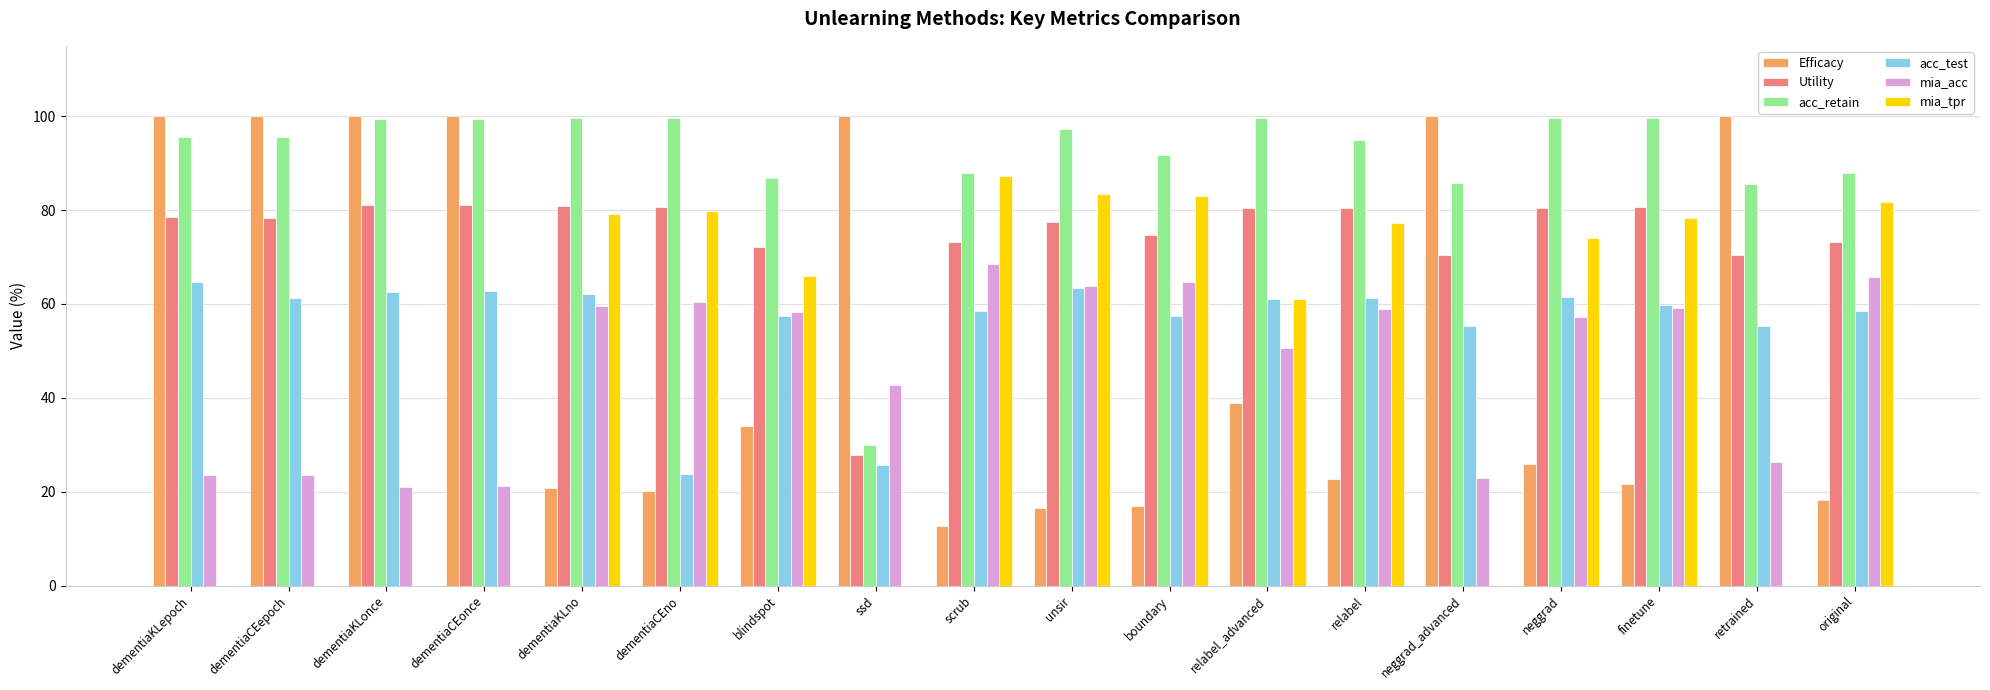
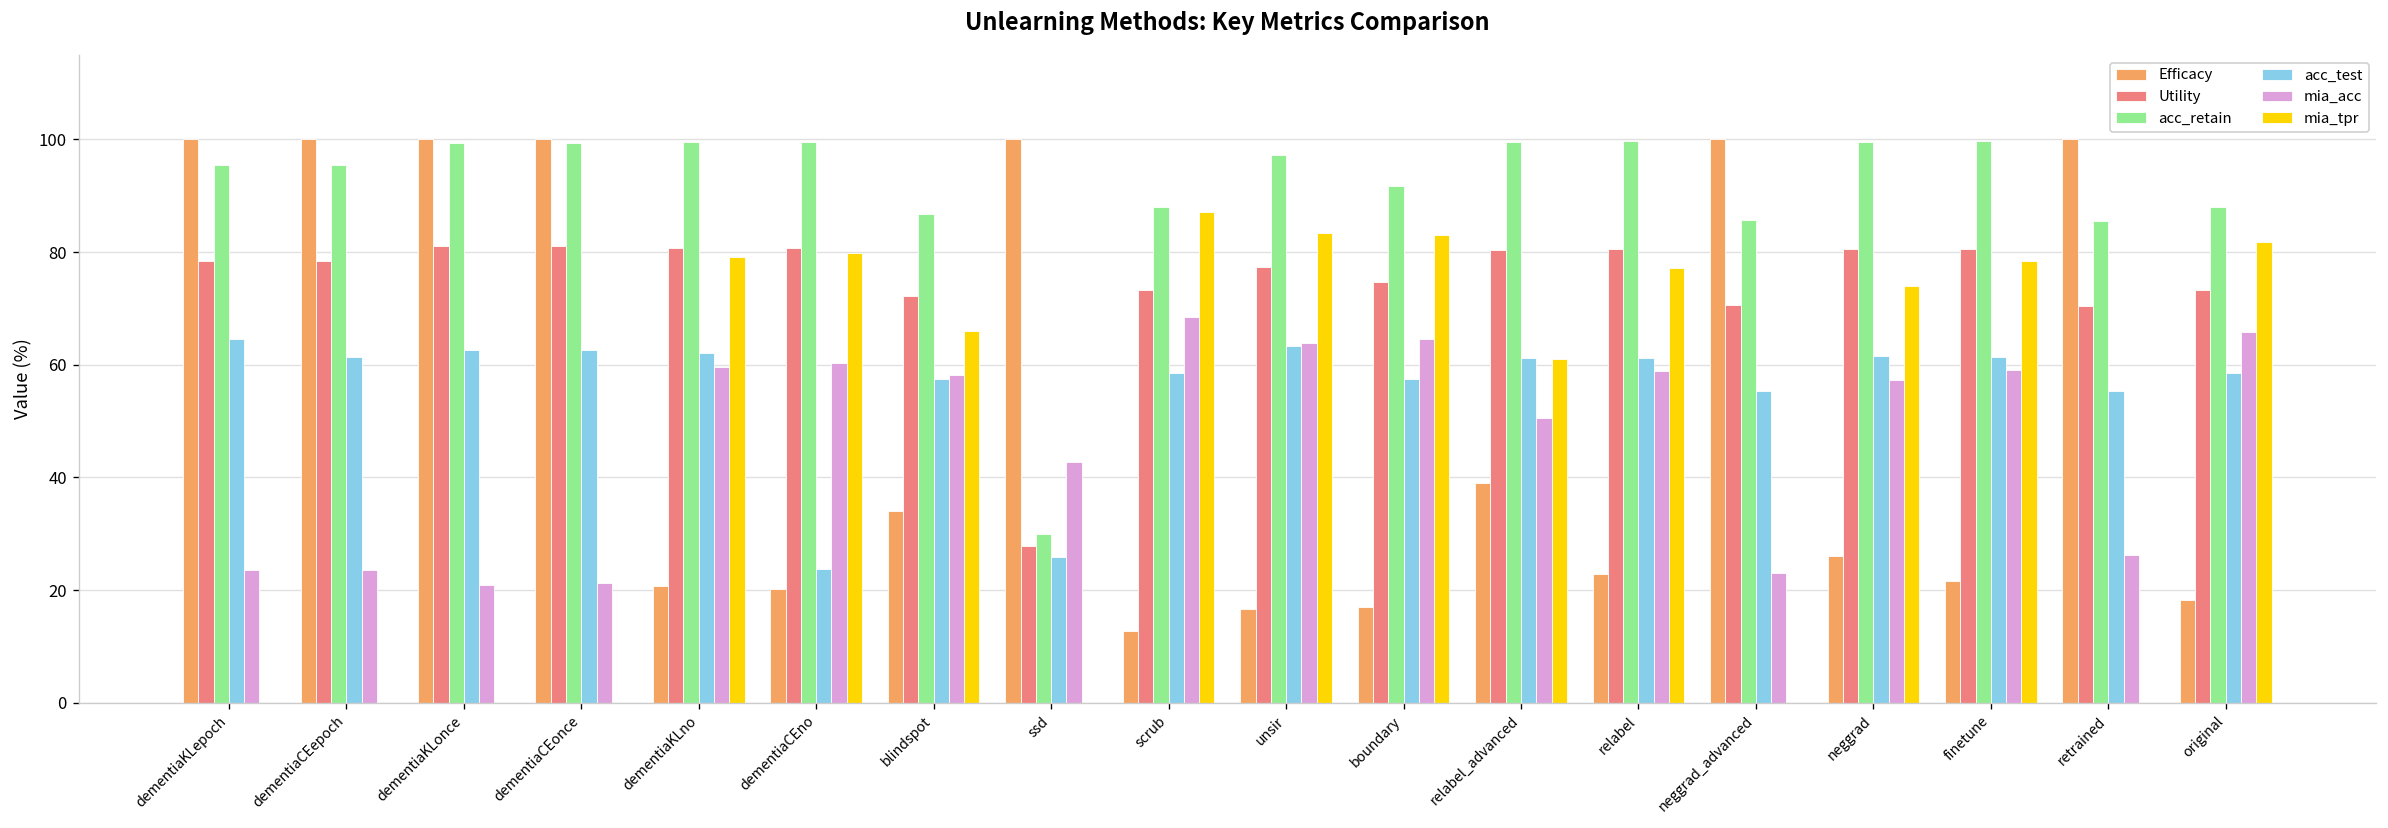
  {
    "acc_retain": {
      "dementiaKLepoch": 95,
      "dementiaCEepoch": 95,
      "dementiaKLonce": 99,
      "dementiaCEonce": 99,
      "dementiaKLno": 100,
      "dementiaCEno": 100,
      "blindspot": 87,
      "ssd": 30,
      "scrub": 88,
      "unsir": 97,
      "boundary": 92,
      "relabel_advanced": 100,
-     "relabel": 95,
+     "relabel": 100,
      "neggrad_advanced": 86,
      "neggrad": 100,
      "finetune": 100,
      "retrained": 86,
      "original": 88
    },
    "acc_test": {
      "dementiaKLepoch": 65,
      "dementiaCEepoch": 61,
      "dementiaKLonce": 63,
      "dementiaCEonce": 63,
      "dementiaKLno": 62,
      "dementiaCEno": 24,
      "blindspot": 58,
      "ssd": 26,
      "scrub": 59,
      "unsir": 63,
      "boundary": 57,
      "relabel_advanced": 61,
      "relabel": 61,
      "neggrad_advanced": 55,
      "neggrad": 62,
-     "finetune": 60,
+     "finetune": 61,
      "retrained": 55,
      "original": 59
    },
    "mia_acc": {
      "dementiaKLepoch": 24,
      "dementiaCEepoch": 24,
      "dementiaKLonce": 21,
      "dementiaCEonce": 21,
      "dementiaKLno": 60,
      "dementiaCEno": 60,
      "blindspot": 58,
      "ssd": 43,
      "scrub": 69,
      "unsir": 64,
      "boundary": 65,
      "relabel_advanced": 51,
      "relabel": 59,
      "neggrad_advanced": 23,
      "neggrad": 57,
      "finetune": 59,
      "retrained": 26,
      "original": 66
    },
    "mia_tpr": {
      "dementiaKLepoch": 0,
      "dementiaCEepoch": 0,
      "dementiaKLonce": 0,
      "dementiaCEonce": 0,
      "dementiaKLno": 79,
      "dementiaCEno": 80,
      "blindspot": 66,
      "ssd": 0,
      "scrub": 87,
      "unsir": 83,
      "boundary": 83,
      "relabel_advanced": 61,
      "relabel": 77,
      "neggrad_advanced": 0,
      "neggrad": 74,
      "finetune": 78,
      "retrained": 0,
      "original": 82
    }
  }
